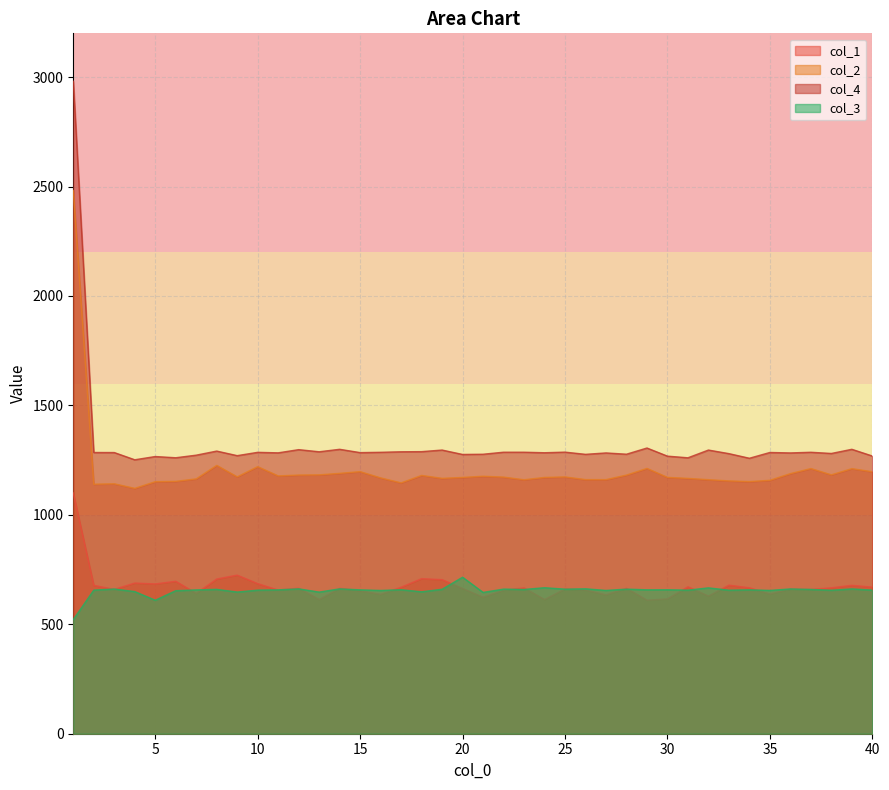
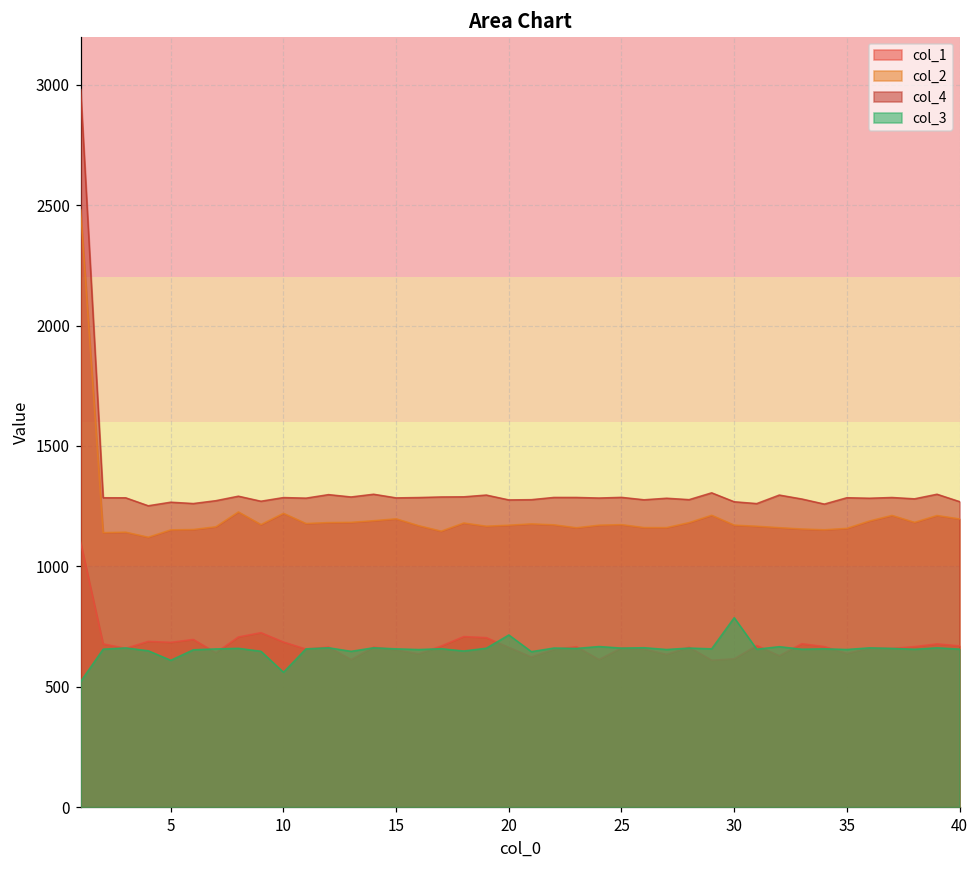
  {
    "col_3": {
      "5": 610,
-     "10": 660,
+     "10": 560,
      "20": 720,
-     "30": 660,
+     "30": 790,
      "35": 650,
      "40": 660
    }
  }
